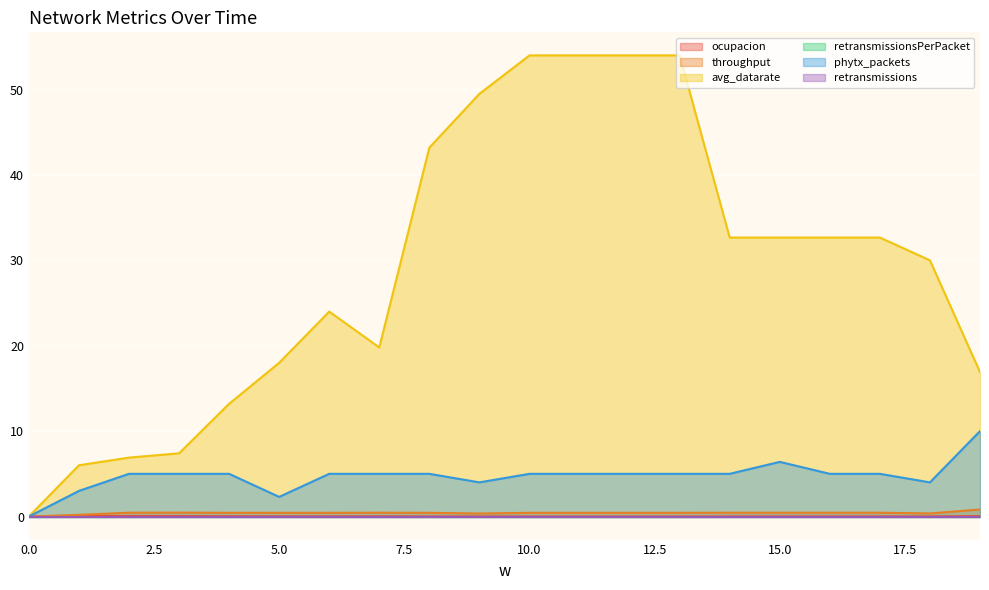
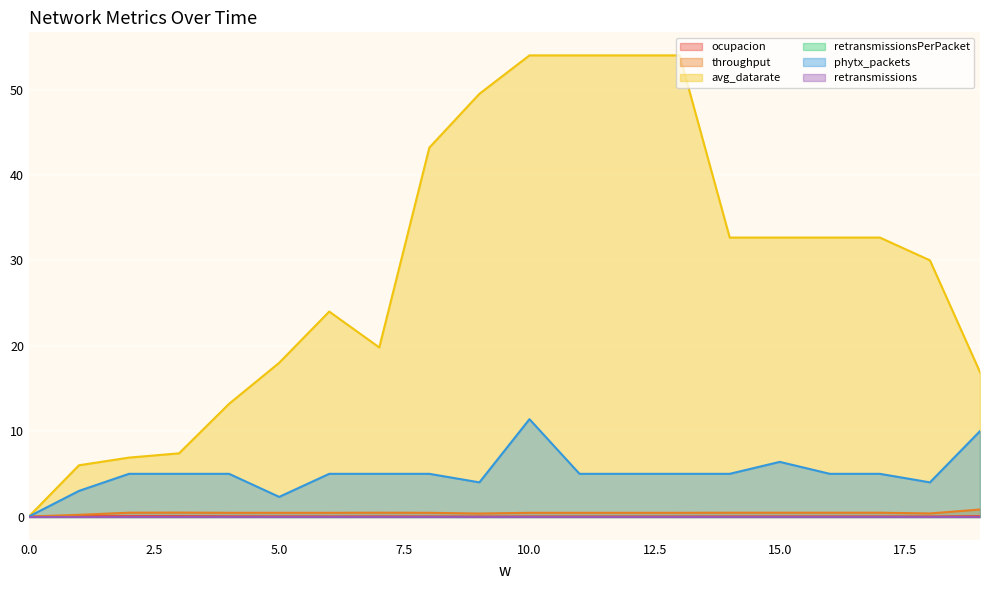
  {
    "retransmissions": {
      "5.0": 0,
      "10.0": 0,
      "15.0": 0
    },
    "phytx_packets": {
      "5.0": 2,
-     "10.0": 5,
+     "10.0": 11,
      "15.0": 6
    }
  }
